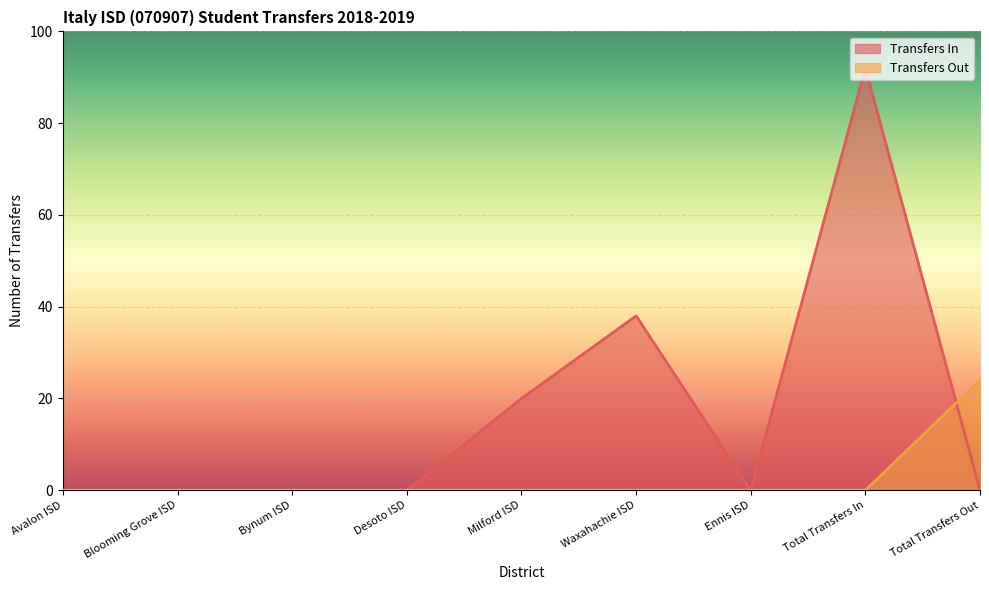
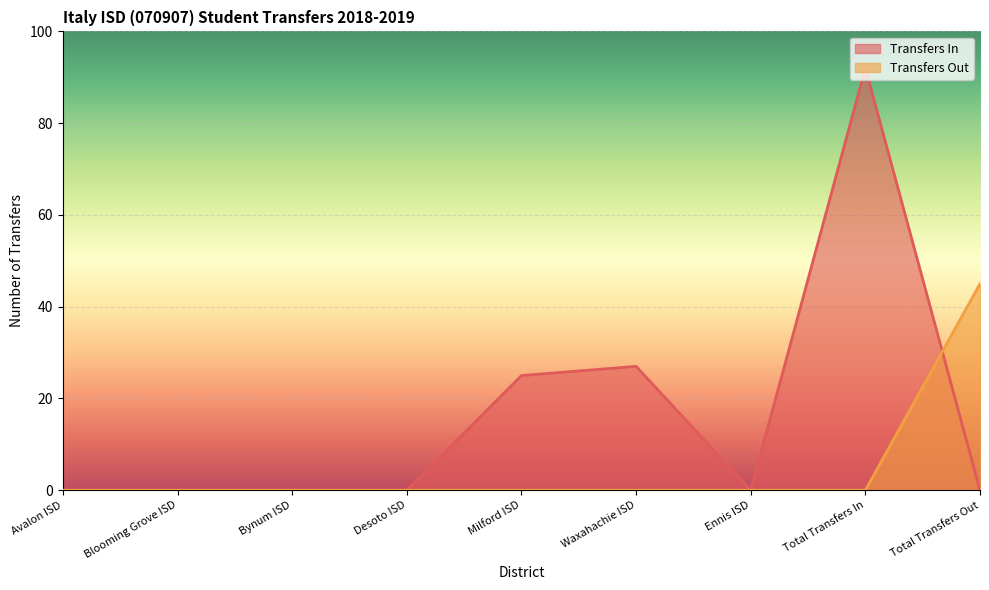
  {
    "Transfers In": {
-     "Milford ISD": 20,
-     "Waxahachie ISD": 38,
+     "Milford ISD": 25,
+     "Waxahachie ISD": 27,
      "Total Transfers Out": 0
    },
    "Transfers Out": {
      "Milford ISD": 0,
      "Waxahachie ISD": 0,
      "Total Transfers In": 0,
-     "Total Transfers Out": 24
+     "Total Transfers Out": 45
    }
  }
